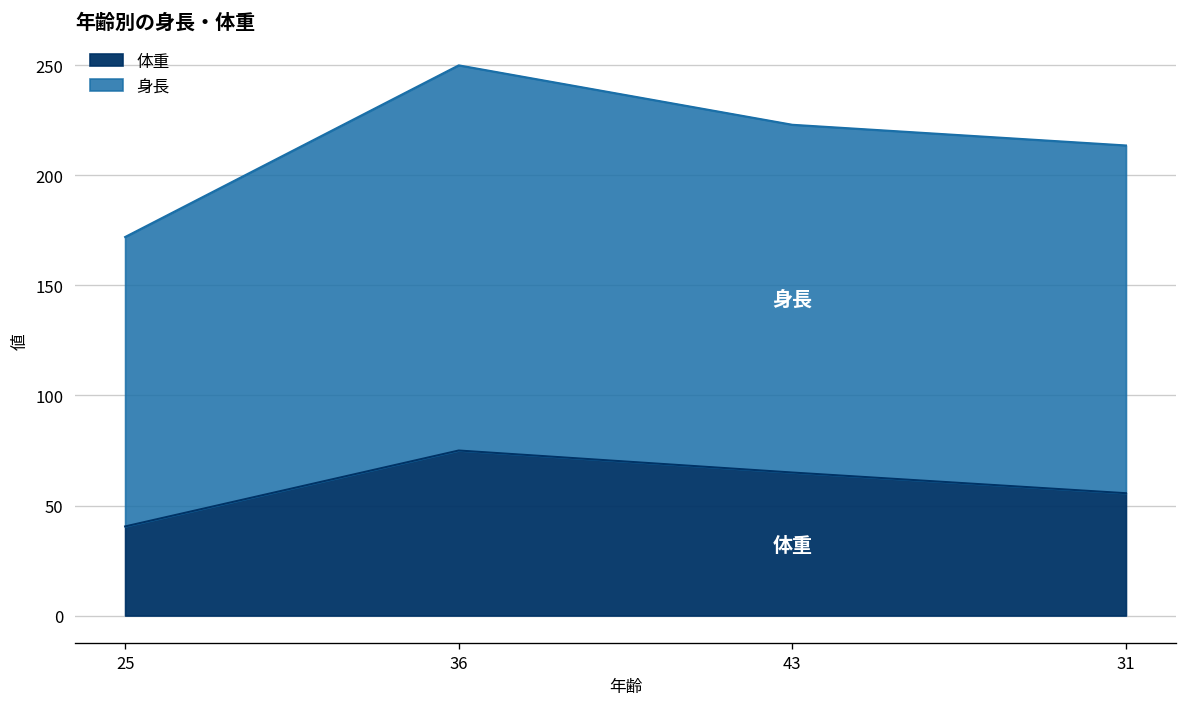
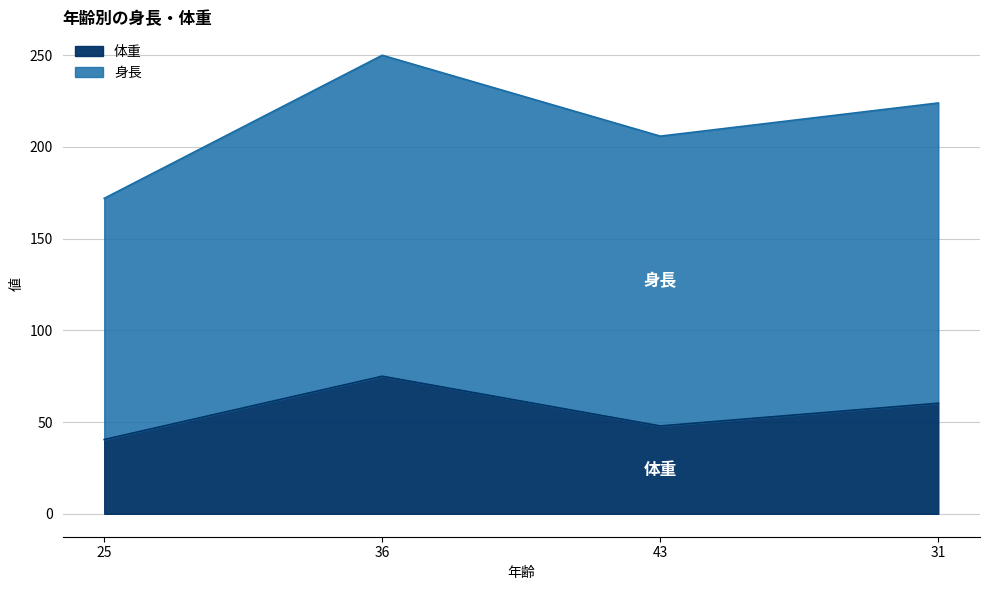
  {
    "体重": {
      "25": 41,
      "36": 75,
-     "43": 65,
-     "31": 56
+     "43": 48,
+     "31": 60
    },
    "身長": {
      "25": 132,
      "36": 175,
      "43": 158,
-     "31": 158
+     "31": 164
    }
  }
